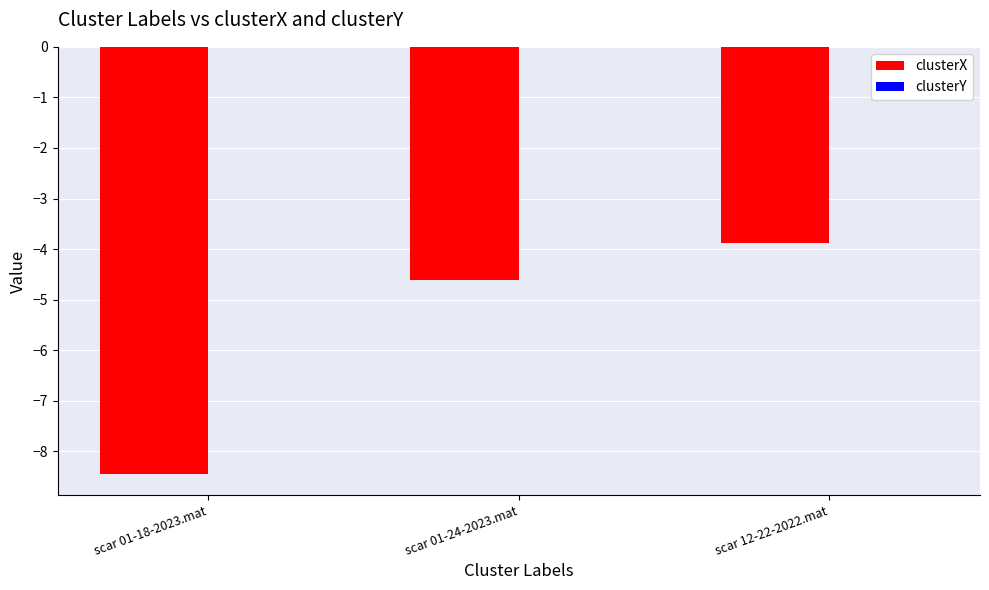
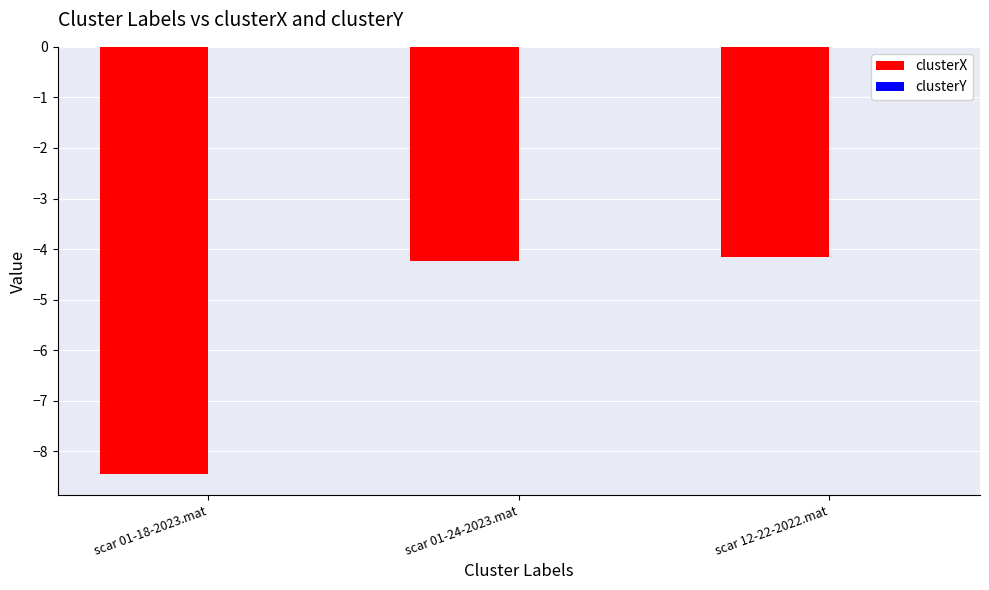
  {
    "clusterX": {
      "scar 01-18-2023.mat": -8.4,
-     "scar 01-24-2023.mat": -4.6,
-     "scar 12-22-2022.mat": -3.9
+     "scar 01-24-2023.mat": -4.2,
+     "scar 12-22-2022.mat": -4.2
    }
  }
